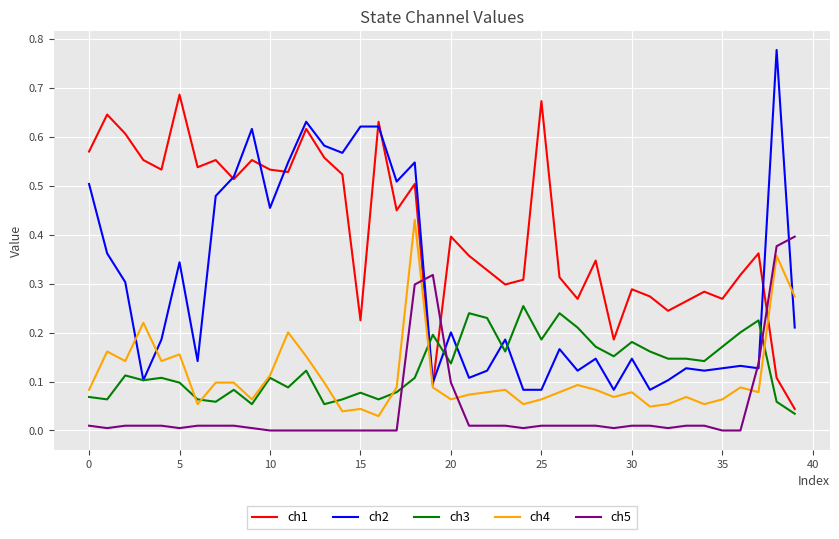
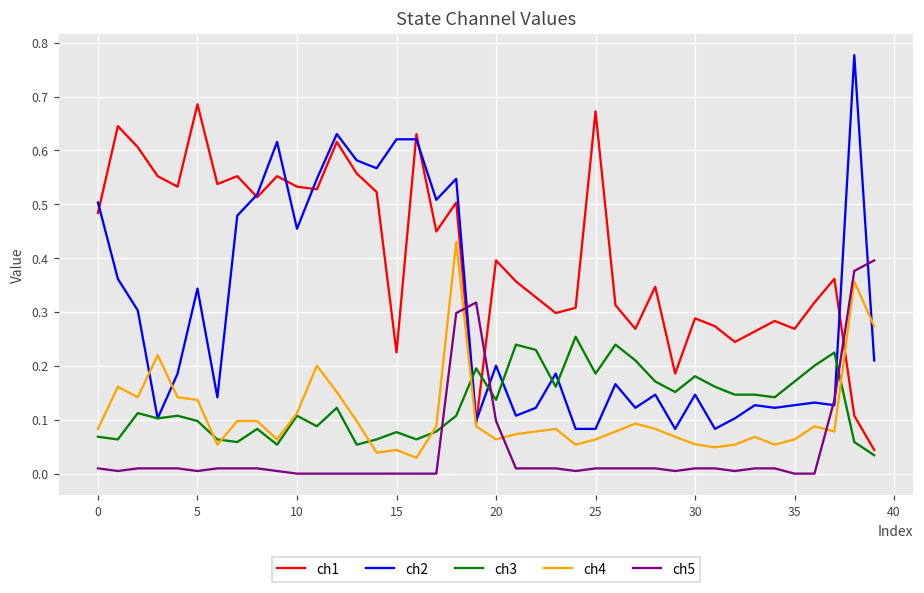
  {
    "ch1": {
-     "0": 0.57,
+     "0": 0.48,
      "5": 0.69,
      "10": 0.53,
      "15": 0.22,
      "20": 0.40,
      "25": 0.67,
      "30": 0.29,
      "35": 0.27
    },
    "ch2": {
      "0": 0.50,
      "5": 0.34,
      "10": 0.45,
      "15": 0.62,
      "20": 0.20,
      "25": 0.08,
      "30": 0.15,
      "35": 0.13
    },
    "ch3": {
      "0": 0.07,
      "5": 0.10,
      "15": 0.08,
      "20": 0.14,
      "25": 0.19,
      "30": 0.18,
      "35": 0.17
    },
    "ch4": {
      "0": 0.08,
-     "5": 0.16,
+     "5": 0.14,
      "15": 0.04,
      "20": 0.06,
      "25": 0.06,
-     "30": 0.08,
+     "30": 0.05,
      "35": 0.06
    },
    "ch5": {
      "0": 0.01,
      "5": 0.00,
      "10": 0.00,
      "15": 0.00,
      "20": 0.10,
      "25": 0.01,
      "30": 0.01,
      "35": 0.00
    }
  }
